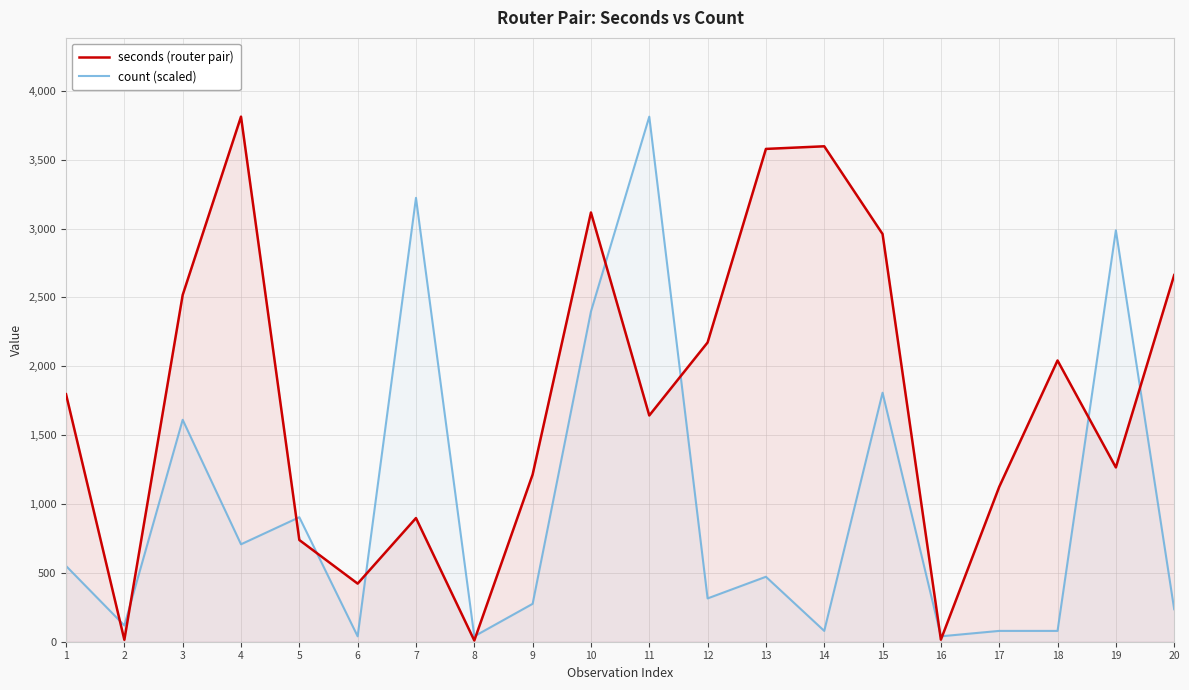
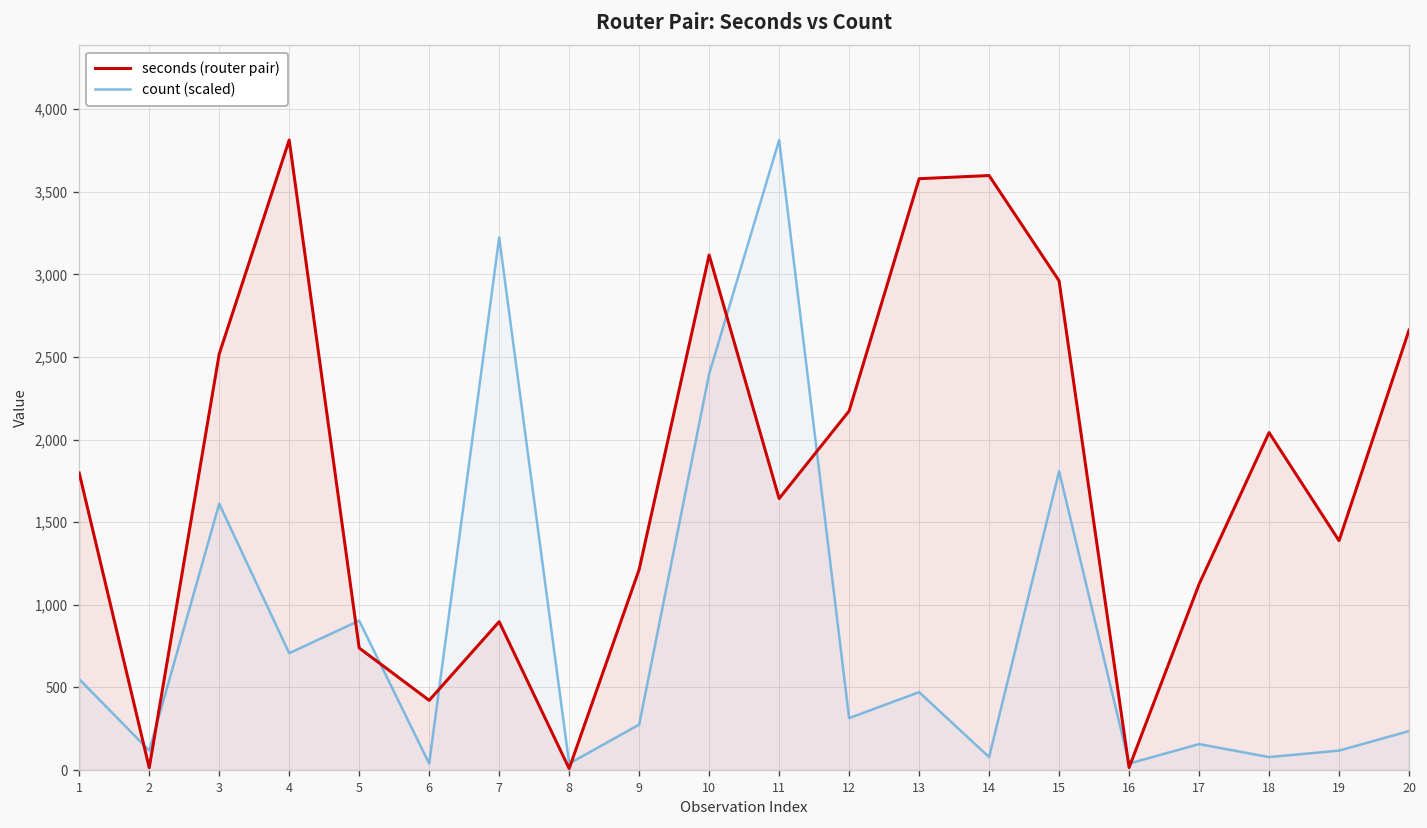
  {
    "seconds (router pair)": {
      "1": "1,800",
      "2": "10",
      "3": "2,520",
      "4": "3,810",
      "5": "740",
      "6": "420",
      "7": "900",
      "8": "10",
      "9": "1,210",
      "10": "3,120",
      "11": "1,640",
      "12": "2,170",
      "13": "3,580",
      "14": "3,600",
      "15": "2,960",
      "16": "20",
      "17": "1,120",
      "18": "2,040",
-     "19": "1,270",
+     "19": "1,390",
      "20": "2,660"
    },
    "count (scaled)": {
      "1": "550",
      "2": "120",
      "3": "1,610",
      "4": "710",
      "5": "900",
      "6": "40",
      "7": "3,220",
      "8": "40",
      "9": "280",
      "10": "2,400",
      "11": "3,810",
      "12": "310",
      "13": "470",
      "14": "80",
      "15": "1,810",
      "16": "40",
-     "17": "80",
+     "17": "160",
      "18": "80",
-     "19": "2,990",
+     "19": "120",
      "20": "240"
    }
  }
